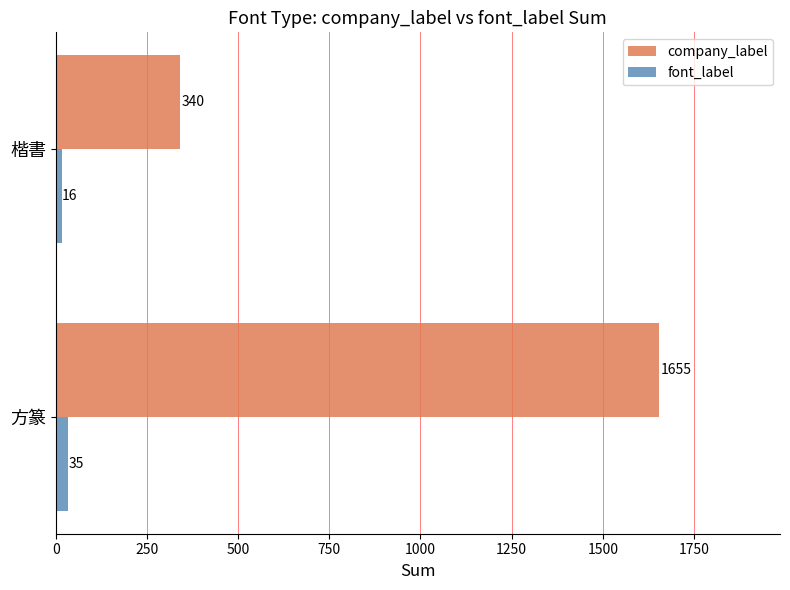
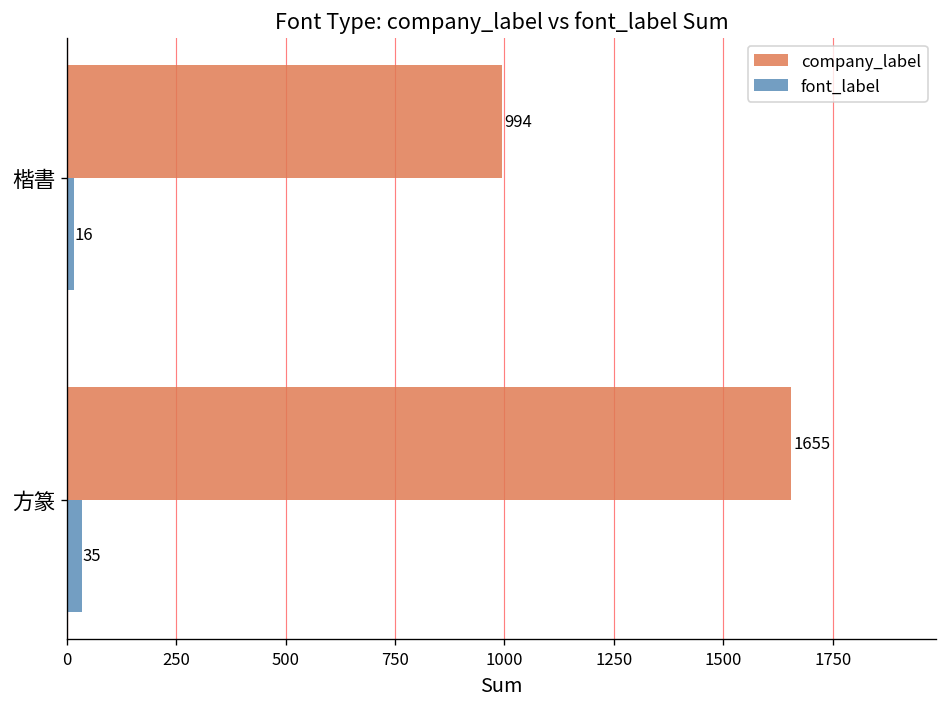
  {
    "company_label": {
-     "楷書": 340,
+     "楷書": 994,
      "方篆": 1655
    },
    "font_label": {
      "楷書": 16,
      "方篆": 35
    }
  }
